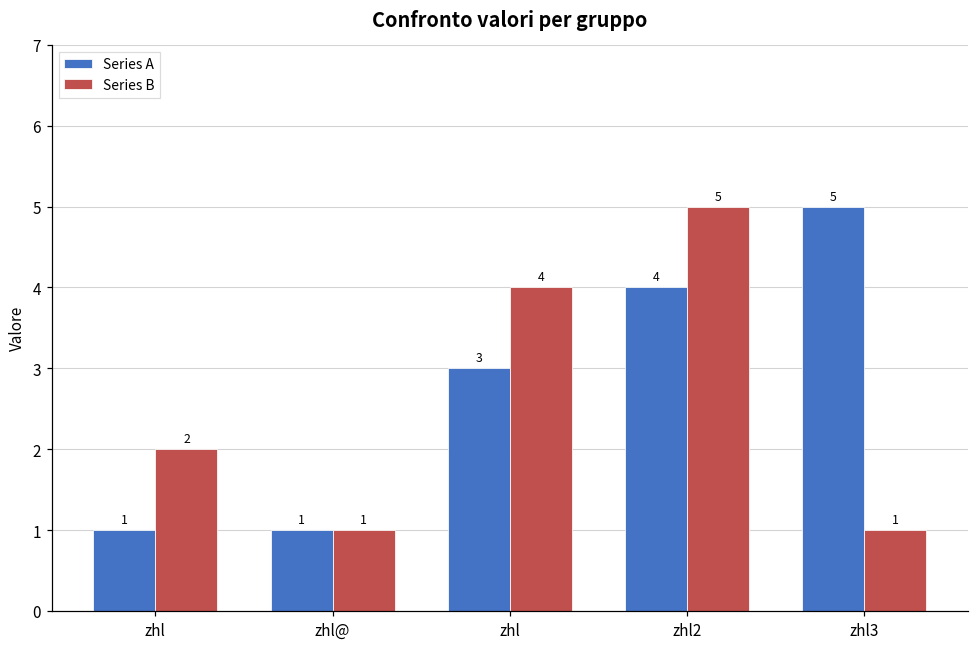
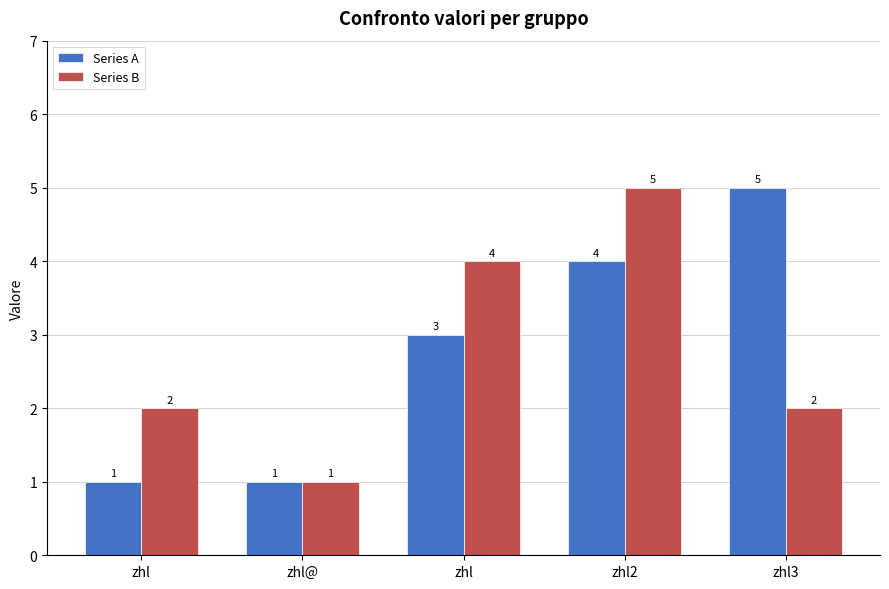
  {
    "Series A": {
      "zhl@": 1,
      "zhl2": 4,
      "zhl3": 5
    },
    "Series B": {
      "zhl@": 1,
      "zhl2": 5,
-     "zhl3": 1
+     "zhl3": 2
    }
  }
